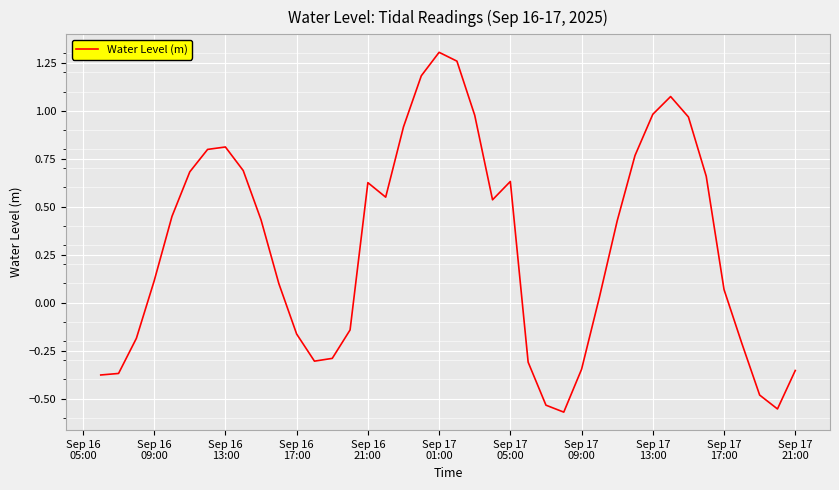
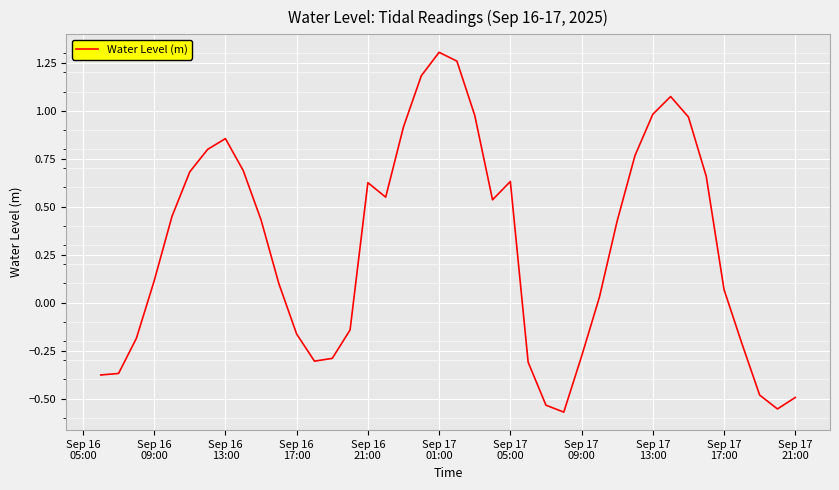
  {
    "Sep 16 09:00": 0.11,
-   "Sep 16 13:00": 0.81,
+   "Sep 16 13:00": 0.85,
    "Sep 16 17:00": -0.16,
    "Sep 16 21:00": 0.63,
    "Sep 17 01:00": 1.30,
    "Sep 17 05:00": 0.63,
-   "Sep 17 09:00": -0.35,
+   "Sep 17 09:00": -0.28,
    "Sep 17 13:00": 0.98,
    "Sep 17 17:00": 0.07,
-   "Sep 17 21:00": -0.35
+   "Sep 17 21:00": -0.49
  }
